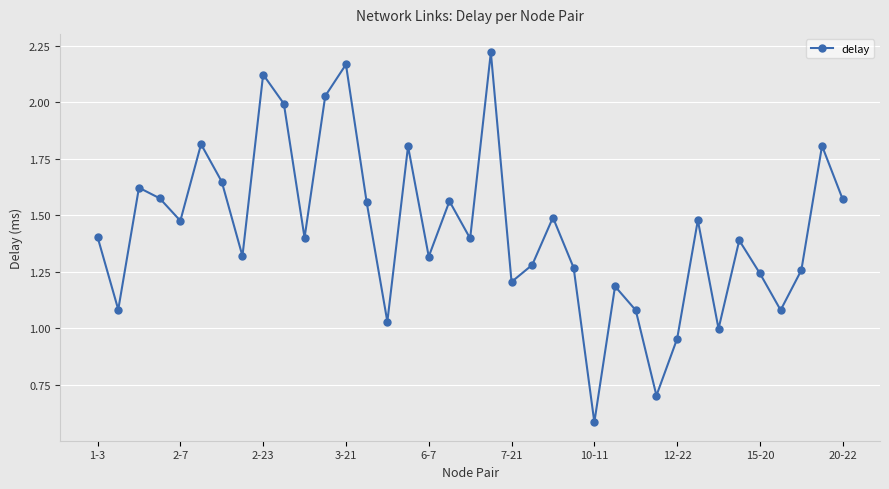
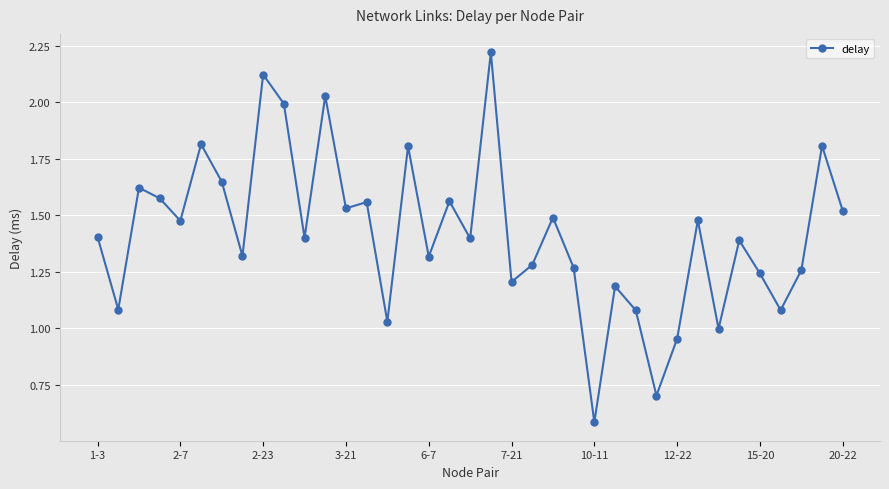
  {
    "1-3": 1.40,
    "2-7": 1.48,
    "2-23": 2.12,
-   "3-21": 2.17,
+   "3-21": 1.53,
    "6-7": 1.32,
    "7-21": 1.21,
    "10-11": 0.58,
    "12-22": 0.95,
    "15-20": 1.24,
-   "20-22": 1.57
+   "20-22": 1.52
  }
